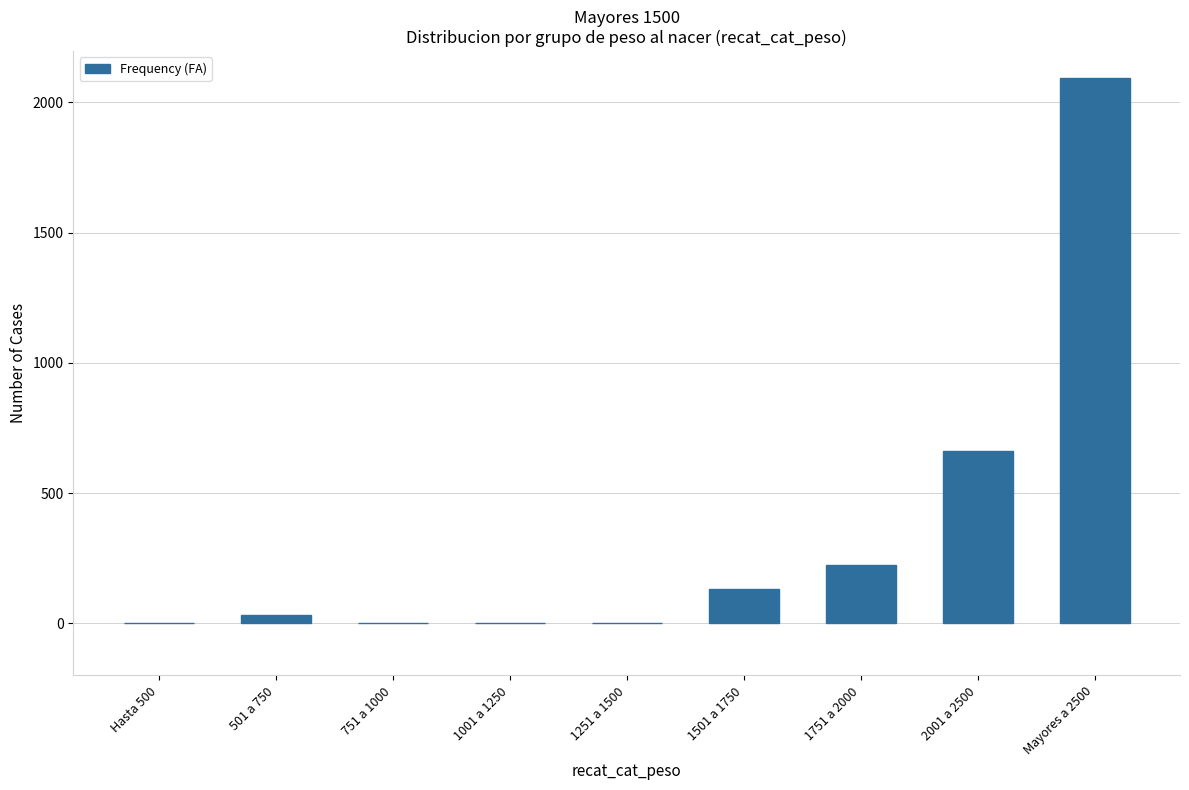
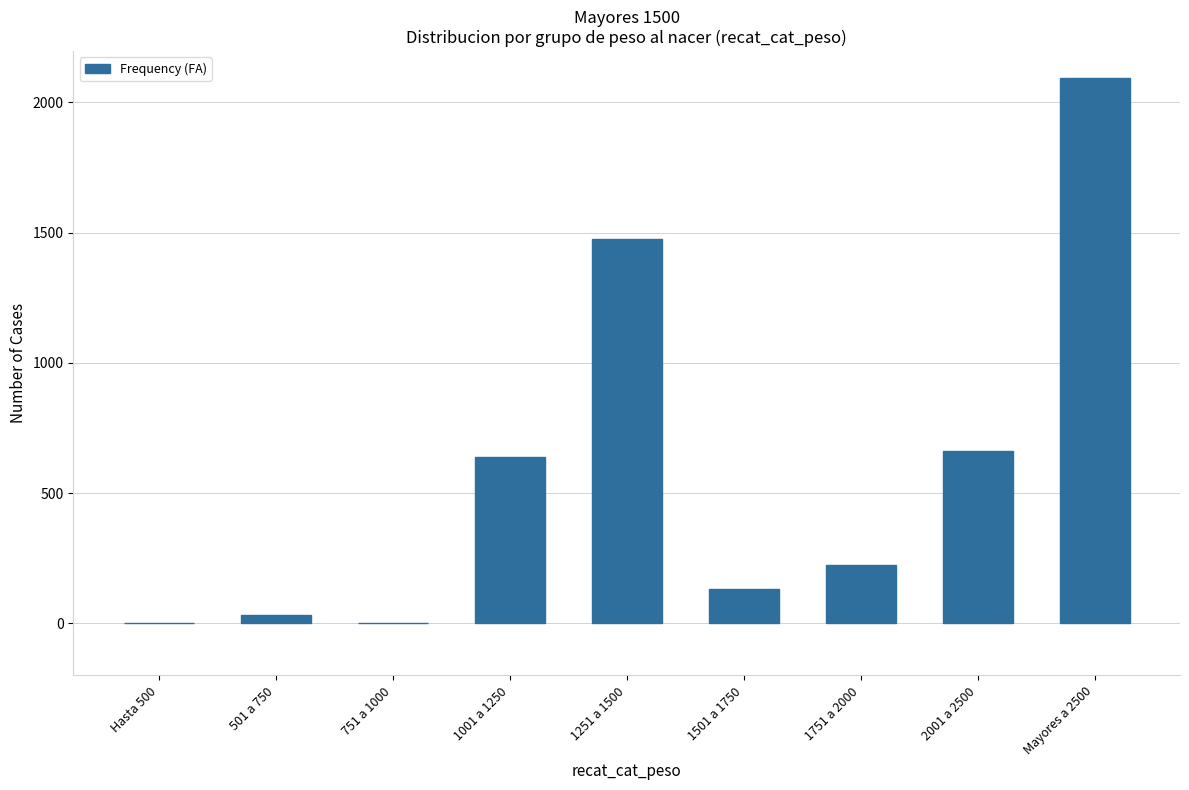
  {
    "Hasta 500": 0,
    "501 a 750": 30,
    "751 a 1000": 0,
-   "1001 a 1250": 0,
-   "1251 a 1500": 0,
+   "1001 a 1250": 640,
+   "1251 a 1500": 1470,
    "1501 a 1750": 130,
    "1751 a 2000": 220,
    "2001 a 2500": 660,
    "Mayores a 2500": 2090
  }
